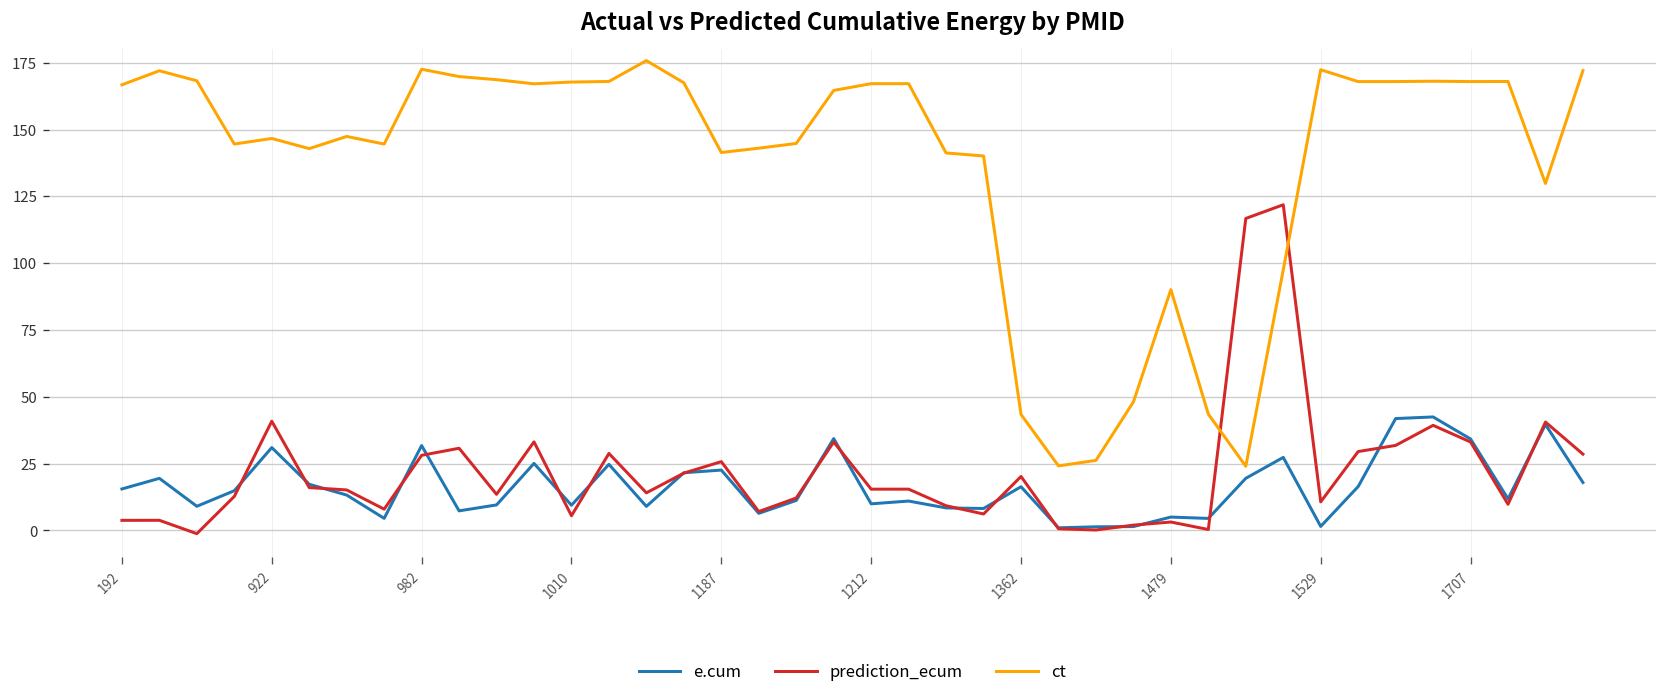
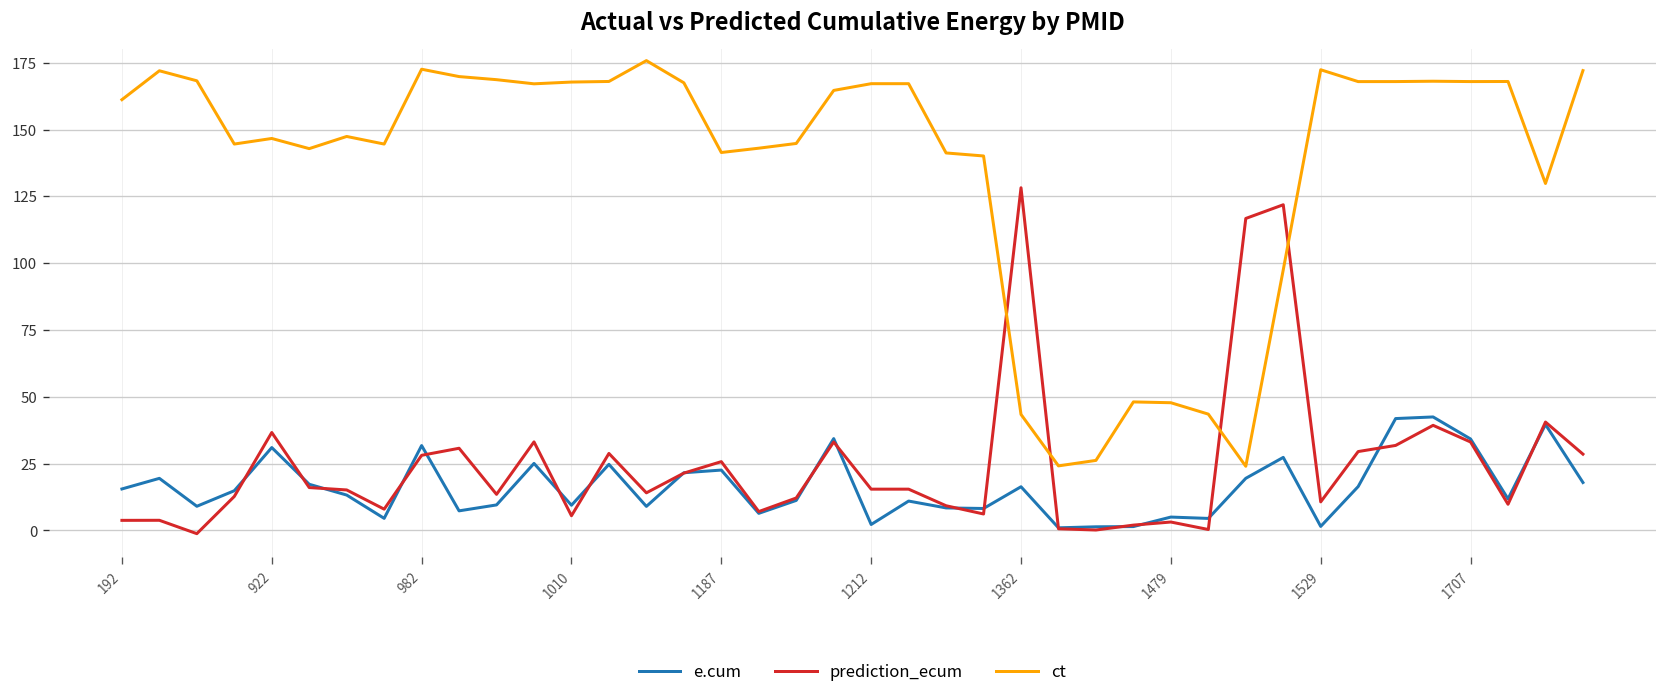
  {
    "e.cum": {
      "192": 16,
      "922": 31,
      "982": 32,
      "1010": 9,
      "1187": 23,
-     "1212": 10,
+     "1212": 2,
      "1362": 16,
      "1479": 5,
      "1529": 2
    },
    "prediction_ecum": {
      "192": 4,
-     "922": 41,
+     "922": 37,
      "982": 28,
      "1010": 5,
      "1187": 26,
      "1212": 15,
-     "1362": 20,
+     "1362": 128,
      "1479": 3,
      "1529": 11
    },
    "ct": {
-     "192": 167,
+     "192": 161,
      "922": 147,
      "982": 173,
      "1010": 168,
      "1187": 141,
      "1212": 167,
      "1362": 43,
-     "1479": 90,
+     "1479": 48,
      "1529": 172,
      "1707": 168
    }
  }
